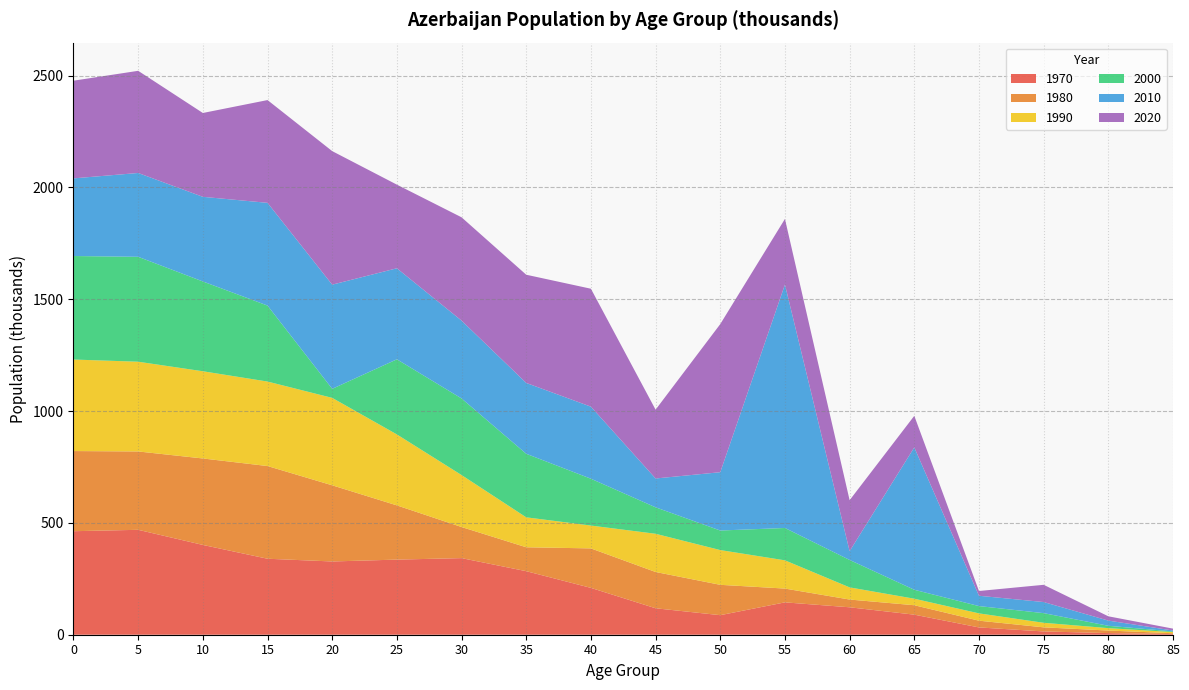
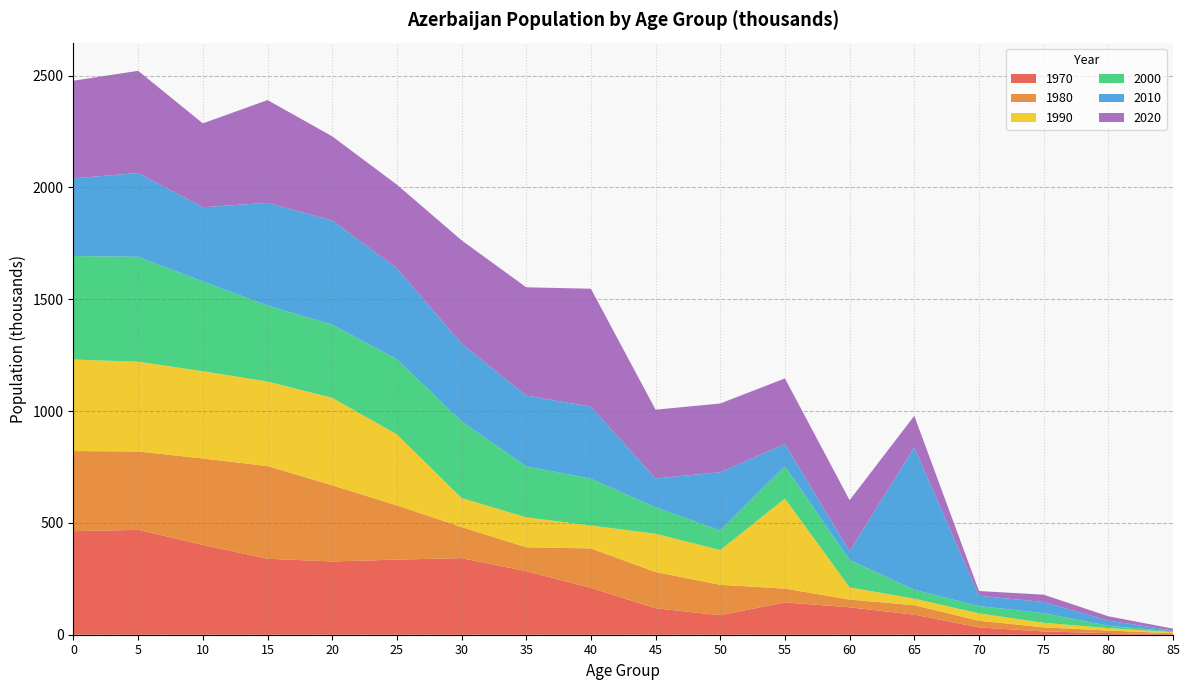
  {
    "1990": {
      "0": 410,
      "5": 400,
      "10": 390,
      "15": 380,
      "20": 390,
      "25": 320,
-     "30": 230,
+     "30": 130,
      "35": 130,
      "40": 100,
      "45": 170,
      "50": 160,
-     "55": 130,
+     "55": 400,
      "60": 50,
      "65": 30,
      "70": 30,
      "75": 20
    },
    "2000": {
      "0": 460,
      "5": 470,
      "10": 400,
      "15": 340,
-     "20": 40,
+     "20": 330,
      "25": 340,
      "30": 340,
-     "35": 280,
+     "35": 230,
      "40": 210,
      "45": 120,
      "50": 90,
      "55": 140,
      "60": 120,
      "65": 40,
      "70": 30,
      "75": 40
    },
    "2010": {
      "0": 350,
      "5": 370,
-     "10": 380,
+     "10": 330,
      "15": 460,
      "20": 470,
      "25": 410,
      "30": 350,
      "35": 320,
      "40": 320,
      "45": 130,
      "50": 260,
-     "55": 1090,
+     "55": 100,
      "60": 40,
      "65": 640,
      "70": 50,
      "75": 50,
      "80": 20
    },
    "2020": {
      "0": 440,
      "5": 460,
      "10": 370,
      "15": 460,
-     "20": 600,
+     "20": 380,
      "25": 370,
      "30": 460,
      "35": 480,
      "40": 530,
      "45": 310,
-     "50": 660,
+     "50": 310,
      "55": 290,
      "60": 230,
      "65": 140,
      "70": 20,
-     "75": 80,
+     "75": 30,
      "80": 20
    }
  }
